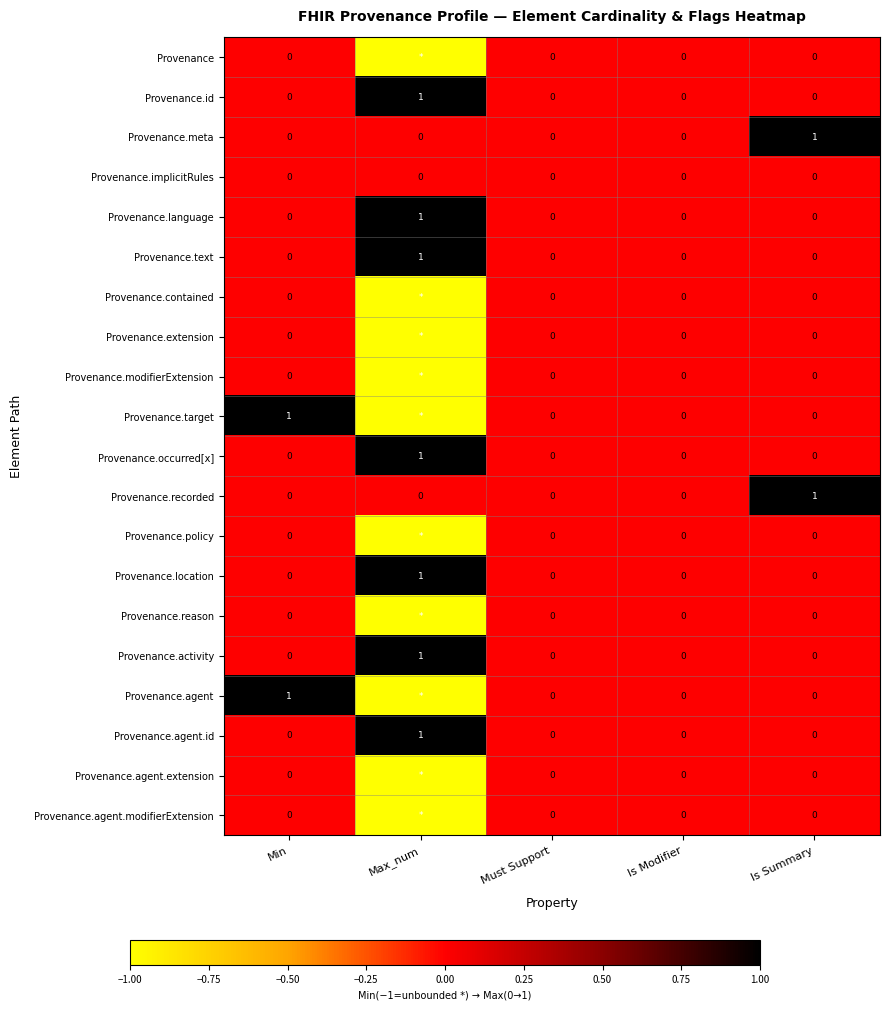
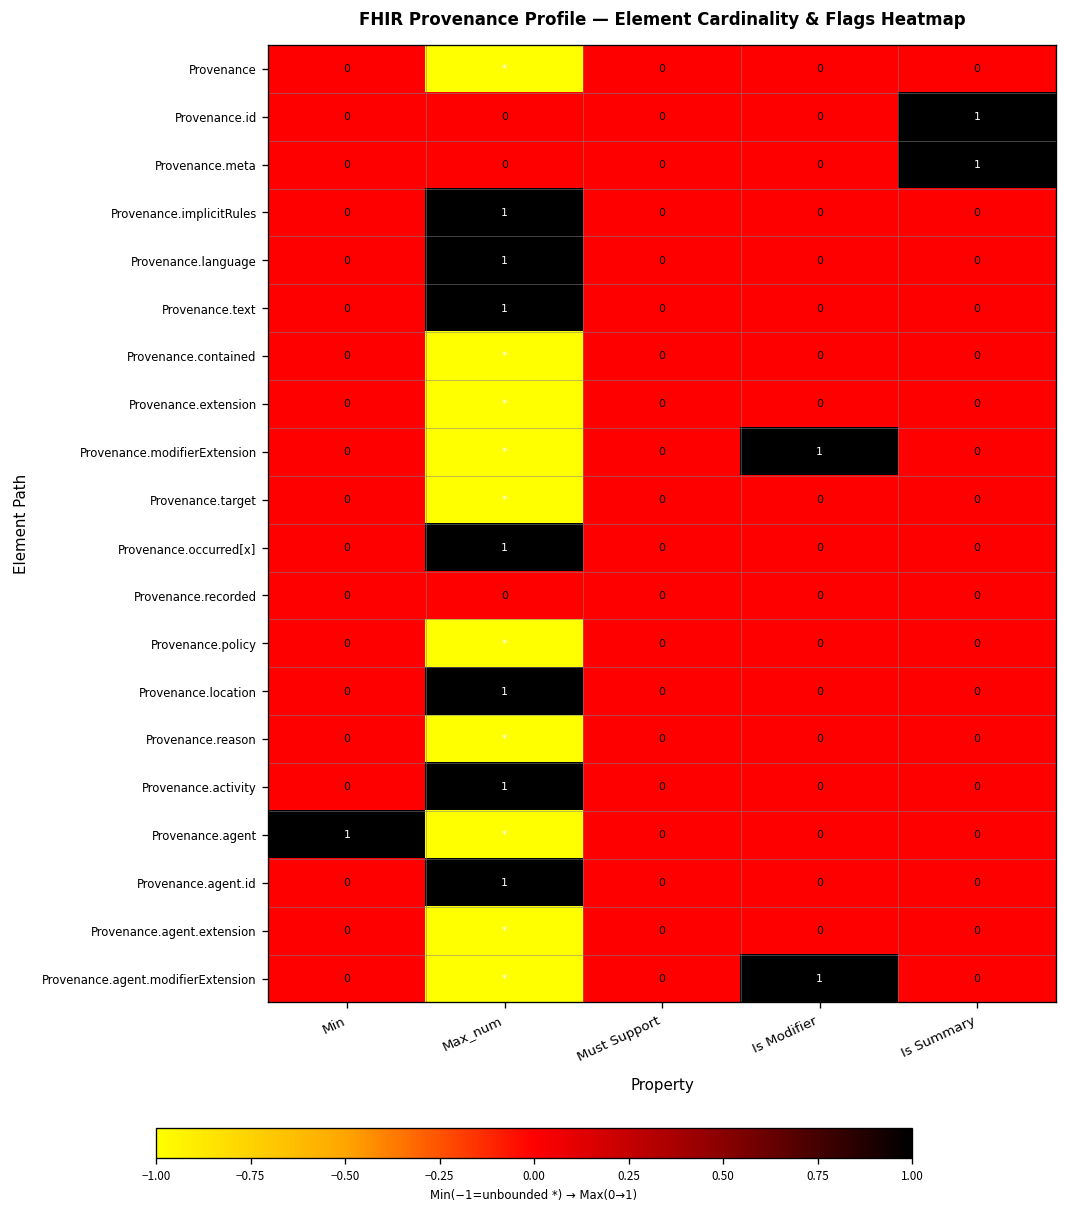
  {
    "Provenance": {
      "Min": 0,
      "Must Support": 0,
      "Is Modifier": 0,
      "Is Summary": 0
    },
    "Provenance.id": {
      "Min": 0,
-     "Max_num": 1,
+     "Max_num": 0,
      "Must Support": 0,
      "Is Modifier": 0,
-     "Is Summary": 0
+     "Is Summary": 1
    },
    "Provenance.meta": {
      "Min": 0,
      "Max_num": 0,
      "Must Support": 0,
      "Is Modifier": 0,
      "Is Summary": 1
    },
    "Provenance.implicitRules": {
      "Min": 0,
-     "Max_num": 0,
+     "Max_num": 1,
      "Must Support": 0,
      "Is Modifier": 0,
      "Is Summary": 0
    },
    "Provenance.language": {
      "Min": 0,
      "Max_num": 1,
      "Must Support": 0,
      "Is Modifier": 0,
      "Is Summary": 0
    },
    "Provenance.text": {
      "Min": 0,
      "Max_num": 1,
      "Must Support": 0,
      "Is Modifier": 0,
      "Is Summary": 0
    },
    "Provenance.contained": {
      "Min": 0,
      "Must Support": 0,
      "Is Modifier": 0,
      "Is Summary": 0
    },
    "Provenance.extension": {
      "Min": 0,
      "Must Support": 0,
      "Is Modifier": 0,
      "Is Summary": 0
    },
    "Provenance.modifierExtension": {
      "Min": 0,
      "Must Support": 0,
-     "Is Modifier": 0,
+     "Is Modifier": 1,
      "Is Summary": 0
    },
    "Provenance.target": {
-     "Min": 1,
+     "Min": 0,
      "Must Support": 0,
      "Is Modifier": 0,
      "Is Summary": 0
    },
    "Provenance.occurred[x]": {
      "Min": 0,
      "Max_num": 1,
      "Must Support": 0,
      "Is Modifier": 0,
      "Is Summary": 0
    },
    "Provenance.recorded": {
      "Min": 0,
      "Max_num": 0,
      "Must Support": 0,
      "Is Modifier": 0,
-     "Is Summary": 1
+     "Is Summary": 0
    },
    "Provenance.policy": {
      "Min": 0,
      "Must Support": 0,
      "Is Modifier": 0,
      "Is Summary": 0
    },
    "Provenance.location": {
      "Min": 0,
      "Max_num": 1,
      "Must Support": 0,
      "Is Modifier": 0,
      "Is Summary": 0
    },
    "Provenance.reason": {
      "Min": 0,
      "Must Support": 0,
      "Is Modifier": 0,
      "Is Summary": 0
    },
    "Provenance.activity": {
      "Min": 0,
      "Max_num": 1,
      "Must Support": 0,
      "Is Modifier": 0,
      "Is Summary": 0
    },
    "Provenance.agent": {
      "Min": 1,
      "Must Support": 0,
      "Is Modifier": 0,
      "Is Summary": 0
    },
    "Provenance.agent.id": {
      "Min": 0,
      "Max_num": 1,
      "Must Support": 0,
      "Is Modifier": 0,
      "Is Summary": 0
    },
    "Provenance.agent.extension": {
      "Min": 0,
      "Must Support": 0,
      "Is Modifier": 0,
      "Is Summary": 0
    },
    "Provenance.agent.modifierExtension": {
      "Min": 0,
      "Must Support": 0,
-     "Is Modifier": 0,
+     "Is Modifier": 1,
      "Is Summary": 0
    }
  }
